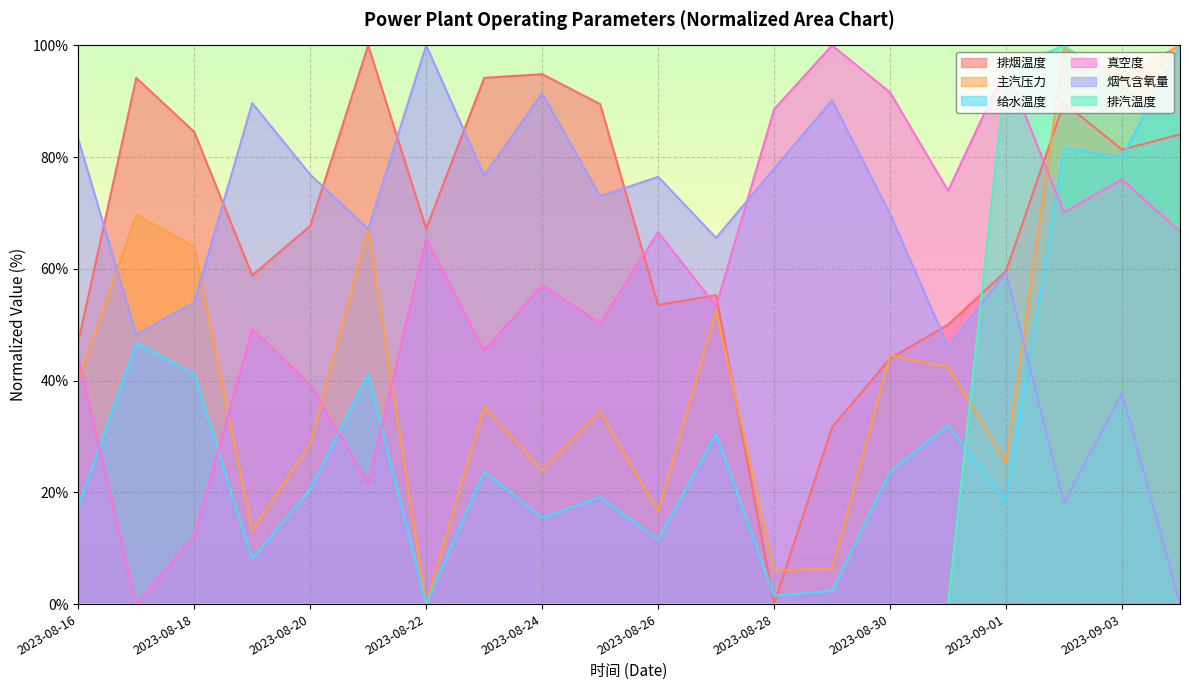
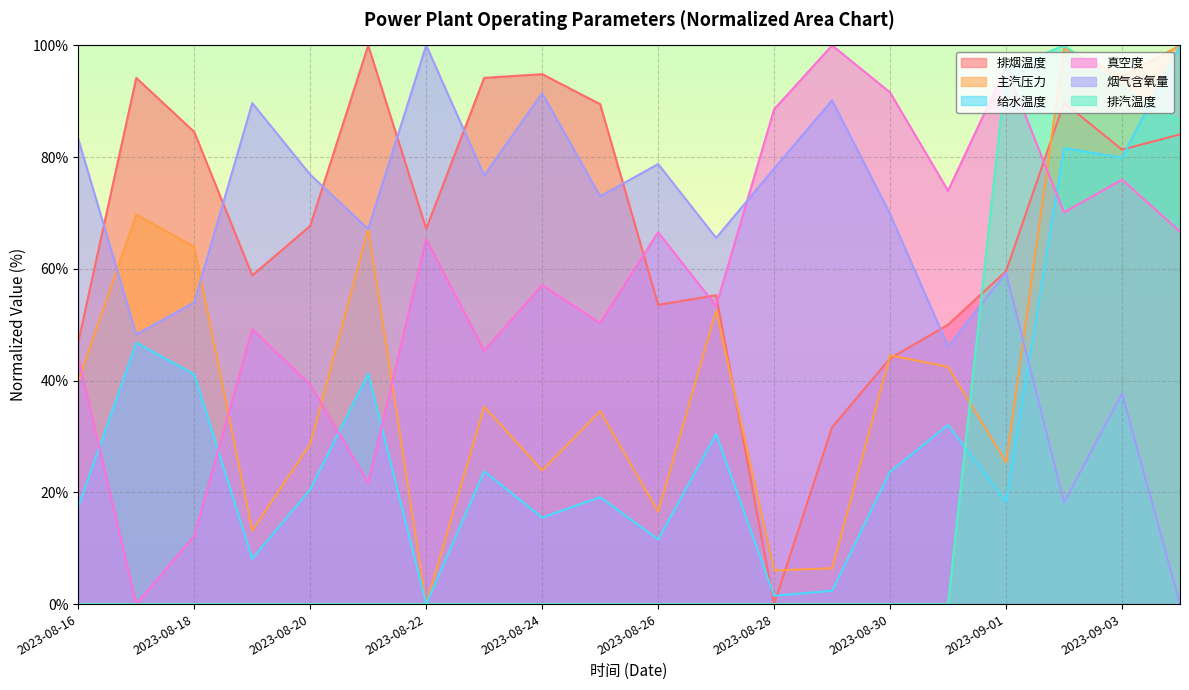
  {
    "真空度": {
      "2023-08-16": "44%",
      "2023-08-18": "12%",
      "2023-08-20": "39%",
      "2023-08-22": "65%",
      "2023-08-24": "57%",
      "2023-08-26": "67%",
      "2023-08-28": "89%",
      "2023-08-30": "92%",
      "2023-09-03": "76%"
    },
    "烟气含氧量": {
      "2023-08-16": "83%",
      "2023-08-18": "54%",
      "2023-08-20": "77%",
      "2023-08-22": "100%",
      "2023-08-24": "91%",
-     "2023-08-26": "76%",
+     "2023-08-26": "79%",
      "2023-08-28": "78%",
      "2023-08-30": "70%",
      "2023-09-03": "38%"
    }
  }
